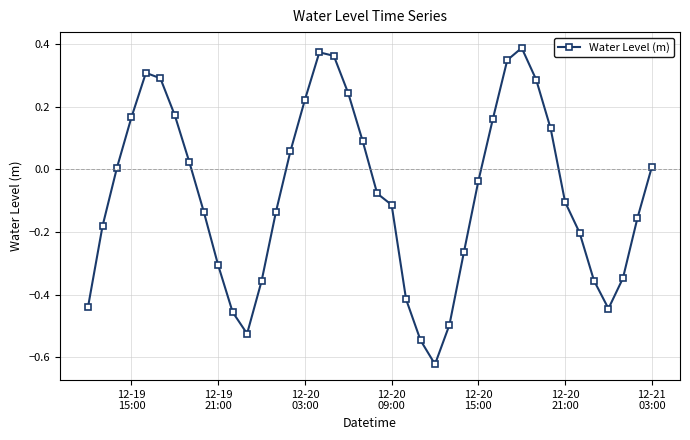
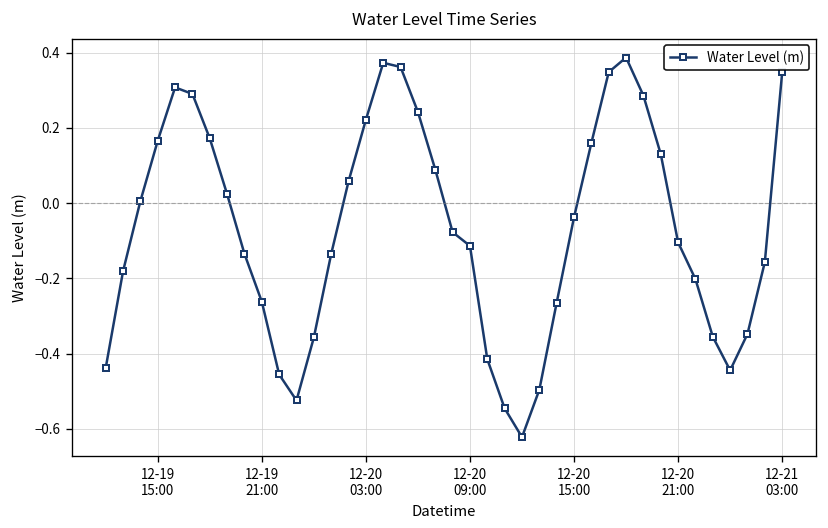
  {
    "12-19 15:00": 0.17,
-   "12-19 21:00": -0.31,
+   "12-19 21:00": -0.26,
    "12-20 03:00": 0.22,
    "12-20 09:00": -0.11,
    "12-20 15:00": -0.04,
    "12-20 21:00": -0.10,
-   "12-21 03:00": 0.01
+   "12-21 03:00": 0.35
  }
